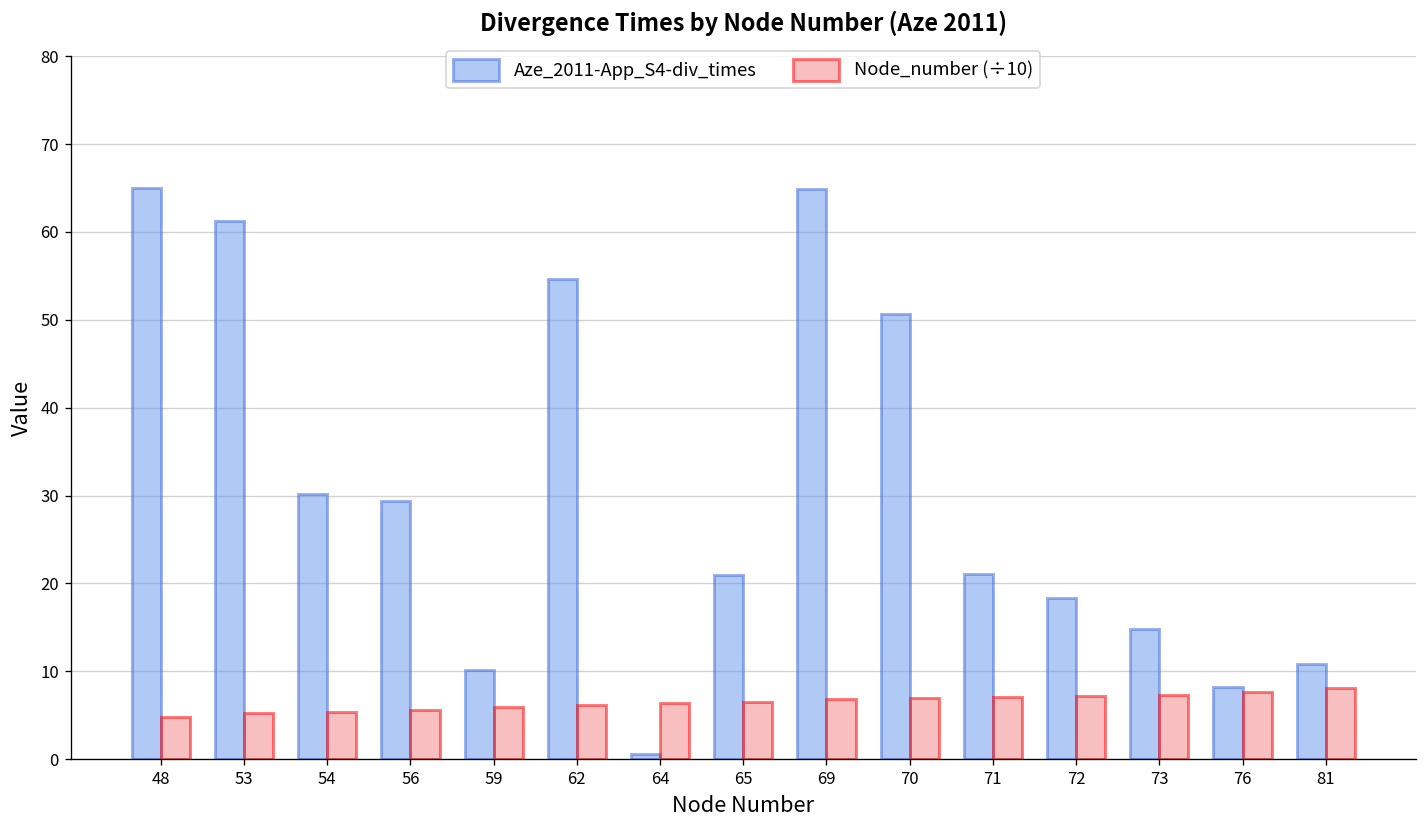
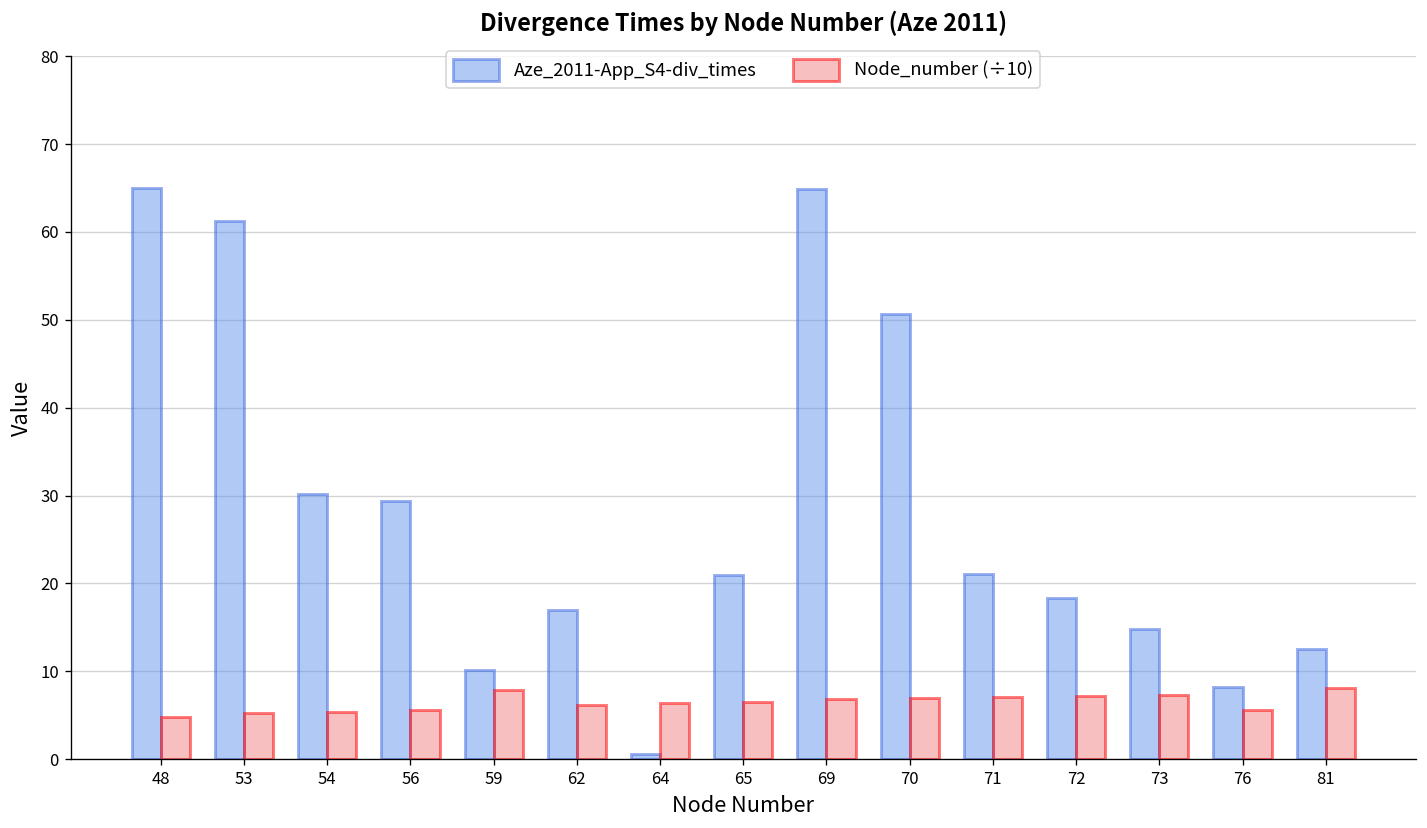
  {
    "Aze_2011-App_S4-div_times": {
      "48": 65,
      "53": 61,
      "54": 30,
      "56": 29,
      "59": 10,
-     "62": 55,
+     "62": 17,
      "64": 1,
      "65": 21,
      "69": 65,
      "70": 51,
      "71": 21,
      "72": 18,
      "73": 15,
      "76": 8,
-     "81": 11
+     "81": 13
    },
    "Node_number (÷10)": {
      "48": 5,
      "53": 5,
      "54": 5,
      "56": 6,
-     "59": 6,
+     "59": 8,
      "62": 6,
      "64": 6,
      "65": 7,
      "69": 7,
      "70": 7,
      "71": 7,
      "72": 7,
      "73": 7,
-     "76": 8,
+     "76": 6,
      "81": 8
    }
  }
